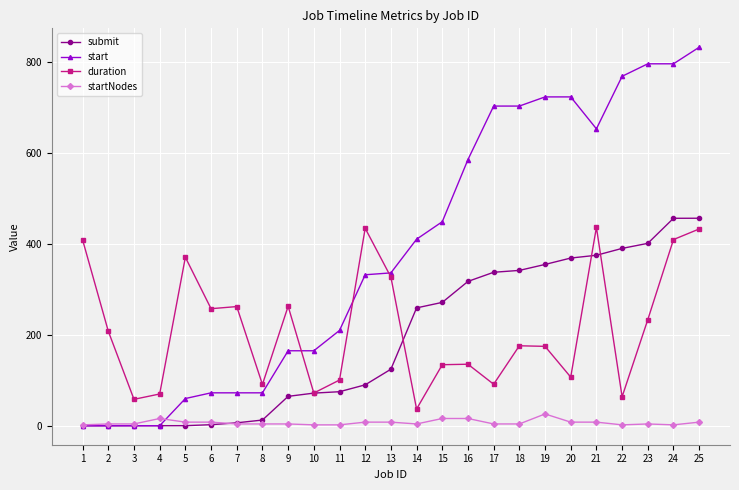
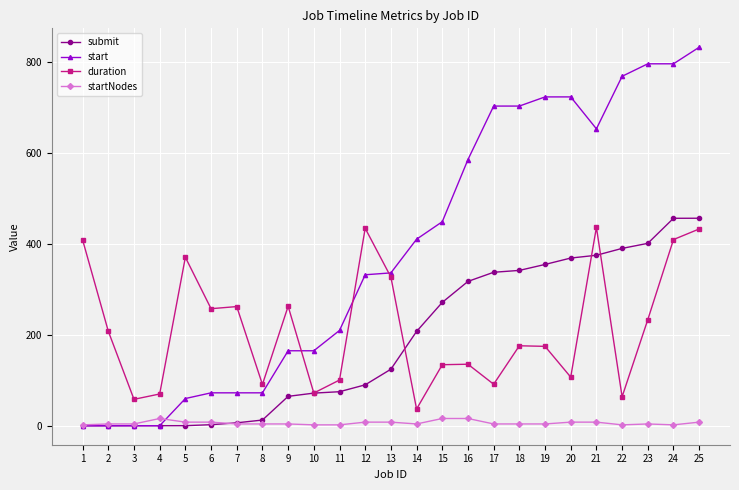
  {
    "submit": {
      "5": 0,
      "6": 0,
      "8": 10,
      "9": 60,
      "11": 70,
      "12": 90,
      "13": 120,
-     "14": 260,
+     "14": 210,
      "15": 270,
      "16": 320,
      "17": 340,
      "18": 340,
      "19": 350,
      "20": 370,
      "21": 380,
      "22": 390,
      "23": 400,
      "24": 460,
      "25": 460
    },
    "start": {
      "5": 60,
      "6": 70,
      "7": 70,
      "8": 70,
      "9": 160,
      "10": 160,
      "11": 210,
      "12": 330,
      "13": 340,
      "14": 410,
      "15": 450,
      "16": 590,
      "17": 700,
      "18": 700,
      "19": 720,
      "20": 720,
      "21": 650,
      "22": 770,
      "23": 800,
      "24": 800,
      "25": 830
    },
    "duration": {
      "1": 410,
      "2": 210,
      "3": 60,
      "4": 70,
      "5": 370,
      "6": 260,
      "7": 260,
      "8": 90,
      "9": 260,
      "11": 100,
      "12": 430,
      "13": 330,
      "14": 40,
      "15": 130,
      "16": 140,
      "17": 90,
      "18": 180,
      "19": 170,
      "20": 110,
      "21": 440,
      "22": 60,
      "23": 230,
      "24": 410,
      "25": 430
    },
    "startNodes": {
      "4": 20,
      "5": 10,
      "6": 10,
      "8": 0,
      "9": 0,
      "10": 0,
      "11": 0,
      "12": 10,
      "13": 10,
      "14": 0,
      "15": 20,
      "16": 20,
      "17": 0,
      "18": 0,
-     "19": 30,
+     "19": 0,
      "20": 10,
      "21": 10,
      "22": 0,
      "23": 0,
      "24": 0,
      "25": 10
    }
  }
